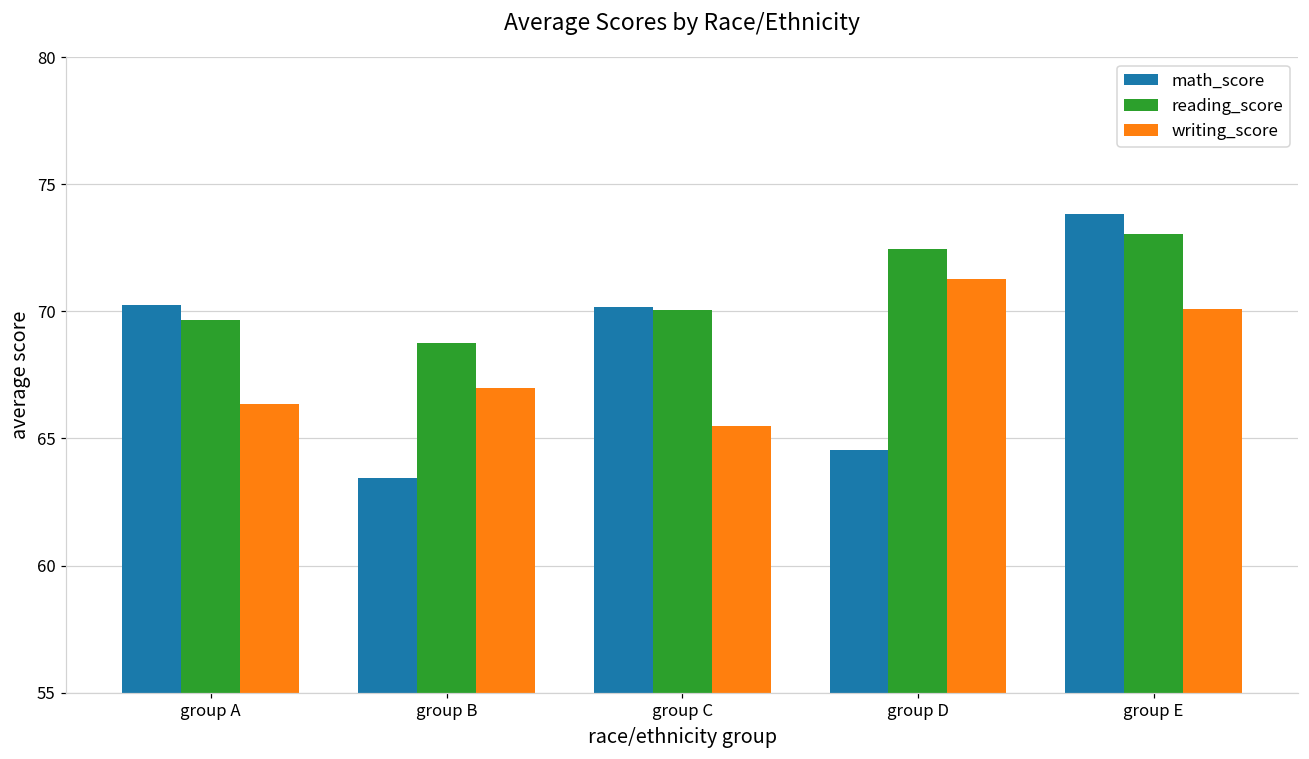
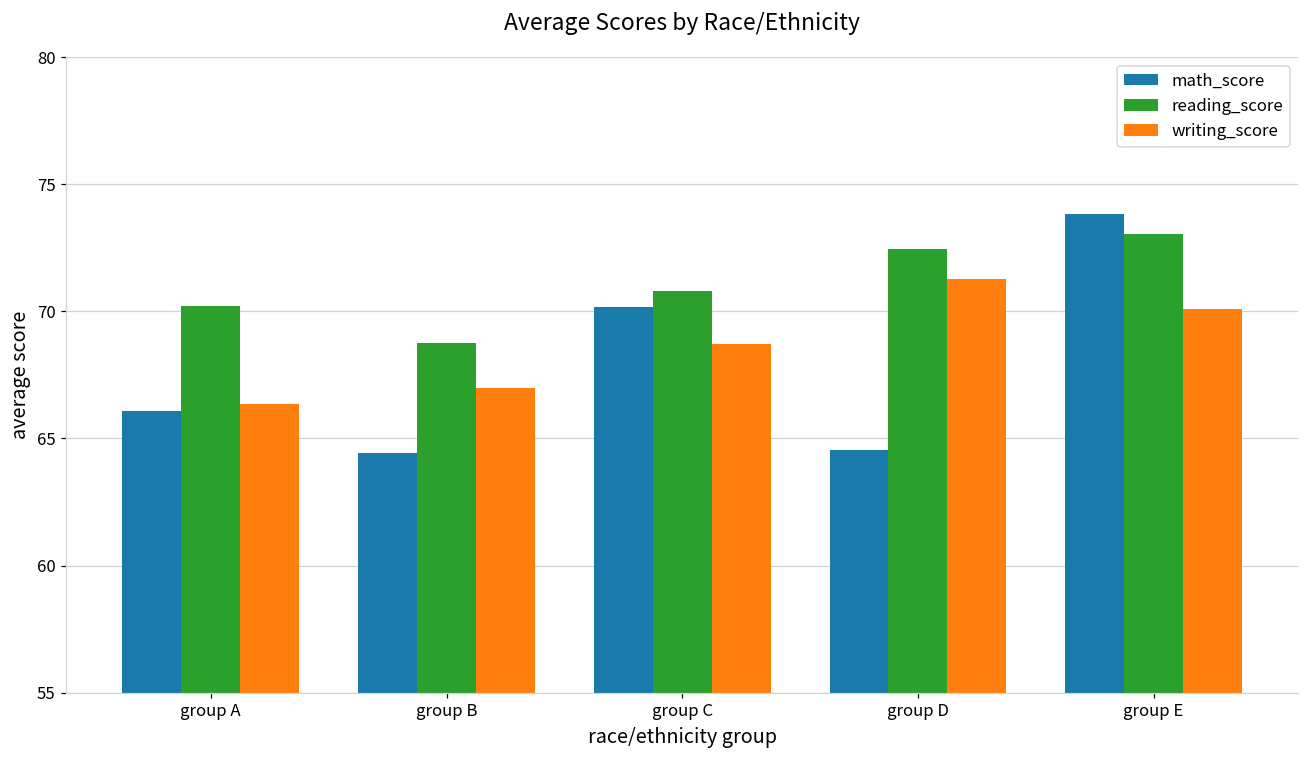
  {
    "math_score": {
-     "group A": 70.3,
-     "group B": 63.5,
+     "group A": 66.1,
+     "group B": 64.4,
      "group C": 70.2,
      "group D": 64.5,
      "group E": 73.8
    },
    "reading_score": {
-     "group A": 69.7,
+     "group A": 70.2,
      "group B": 68.8,
-     "group C": 70.1,
+     "group C": 70.8,
      "group D": 72.5,
      "group E": 73.0
    },
    "writing_score": {
      "group A": 66.4,
      "group B": 67.0,
-     "group C": 65.5,
+     "group C": 68.7,
      "group D": 71.3,
      "group E": 70.1
    }
  }
